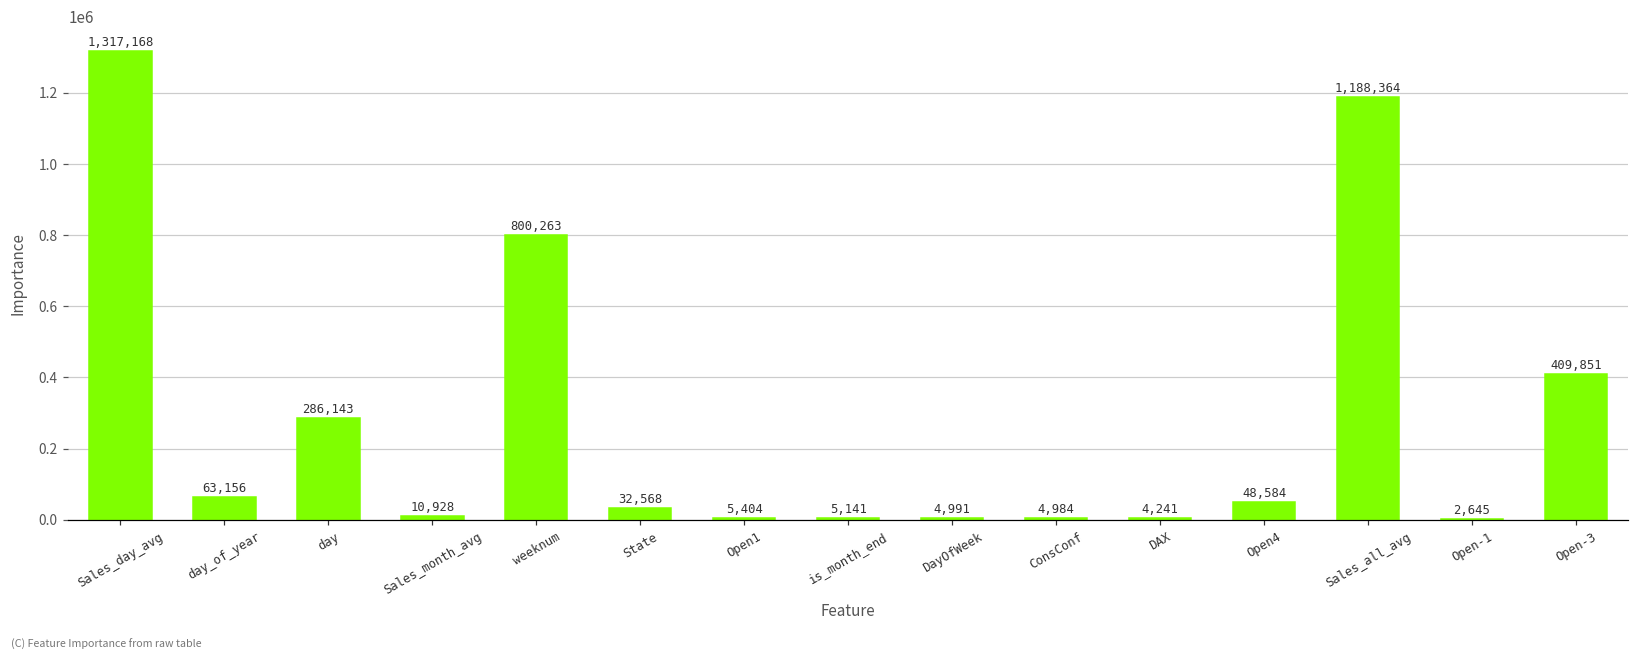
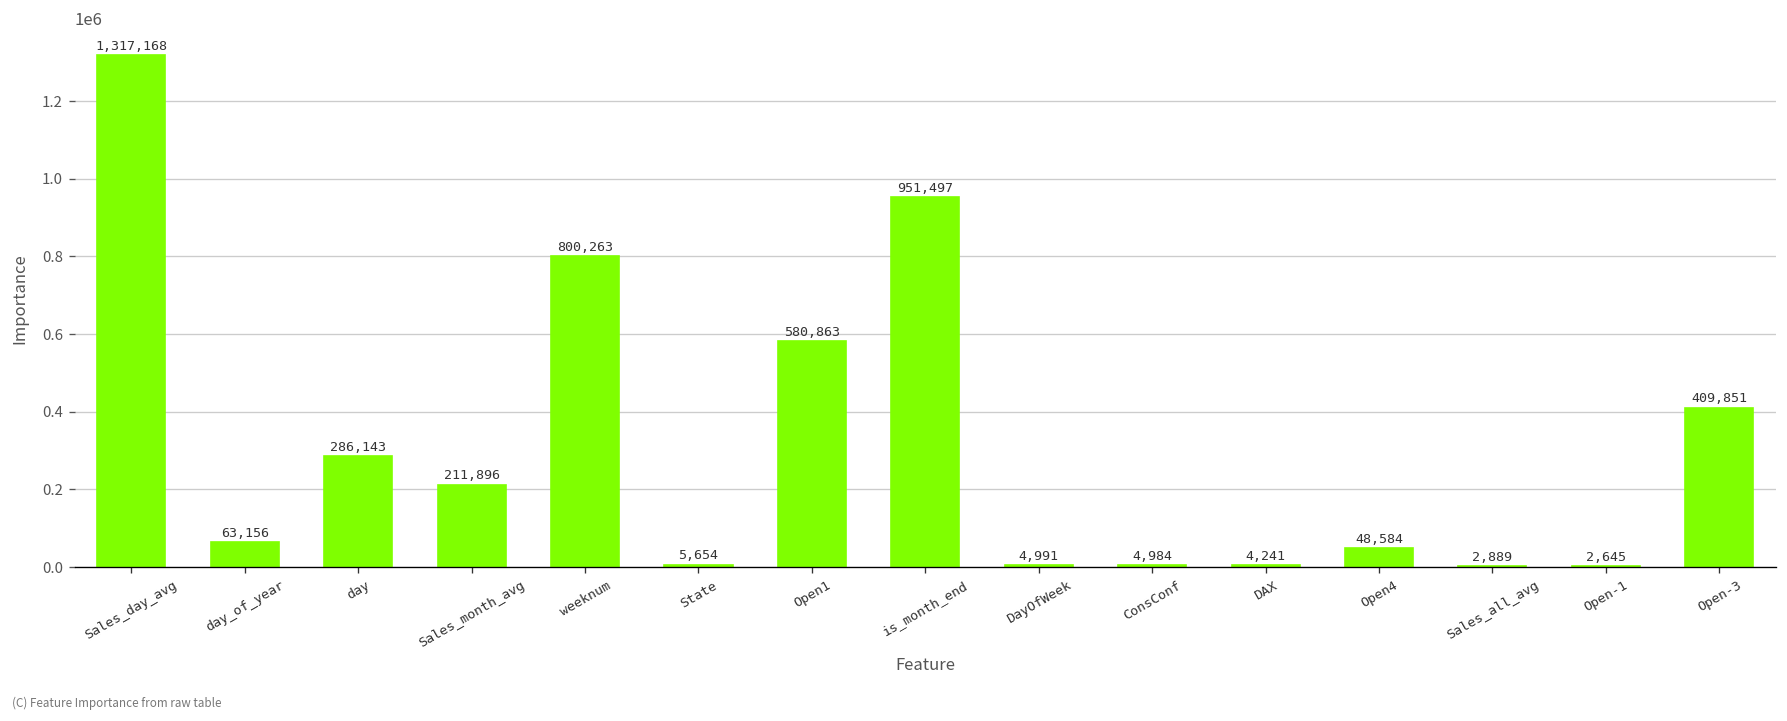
  {
    "Sales_day_avg": "1,317,168",
    "day_of_year": "63,156",
    "day": "286,143",
-   "Sales_month_avg": "10,928",
+   "Sales_month_avg": "211,896",
    "weeknum": "800,263",
-   "State": "32,568",
-   "Open1": "5,404",
-   "is_month_end": "5,141",
+   "State": "5,654",
+   "Open1": "580,863",
+   "is_month_end": "951,497",
    "DayOfWeek": "4,991",
    "ConsConf": "4,984",
    "DAX": "4,241",
    "Open4": "48,584",
-   "Sales_all_avg": "1,188,364",
+   "Sales_all_avg": "2,889",
    "Open-1": "2,645",
    "Open-3": "409,851"
  }
